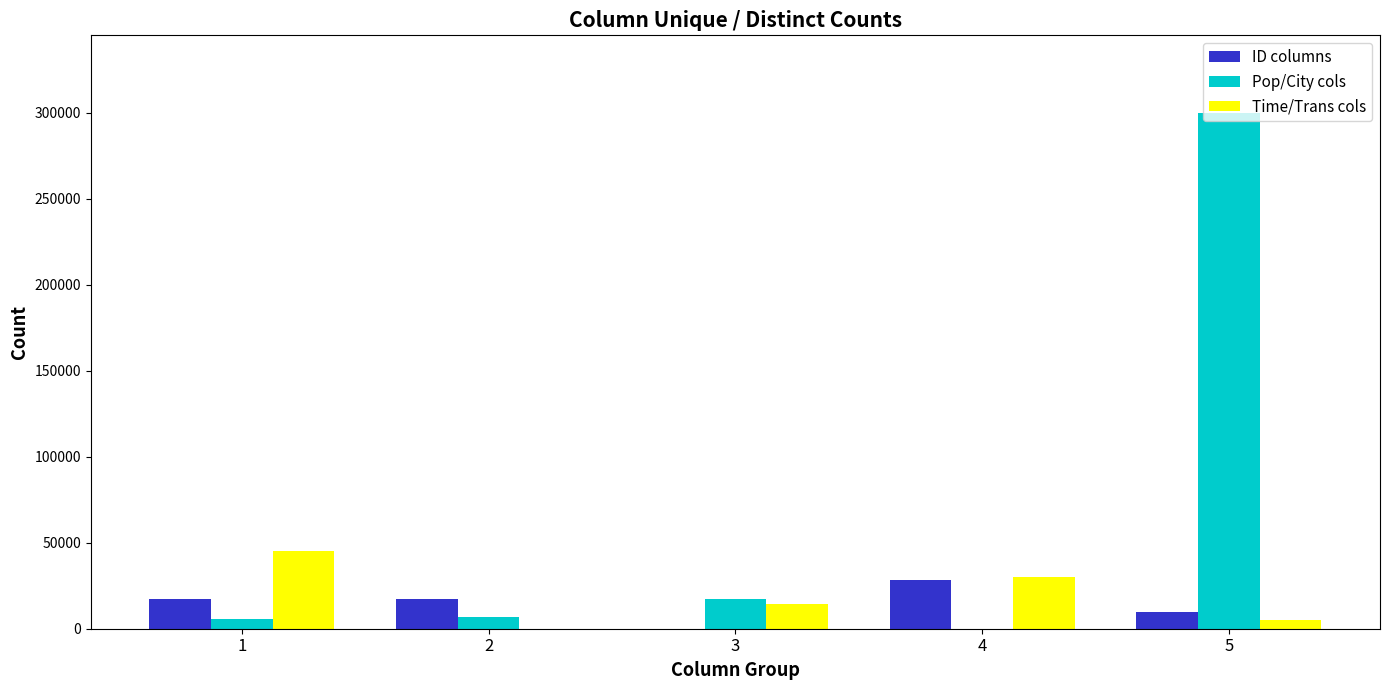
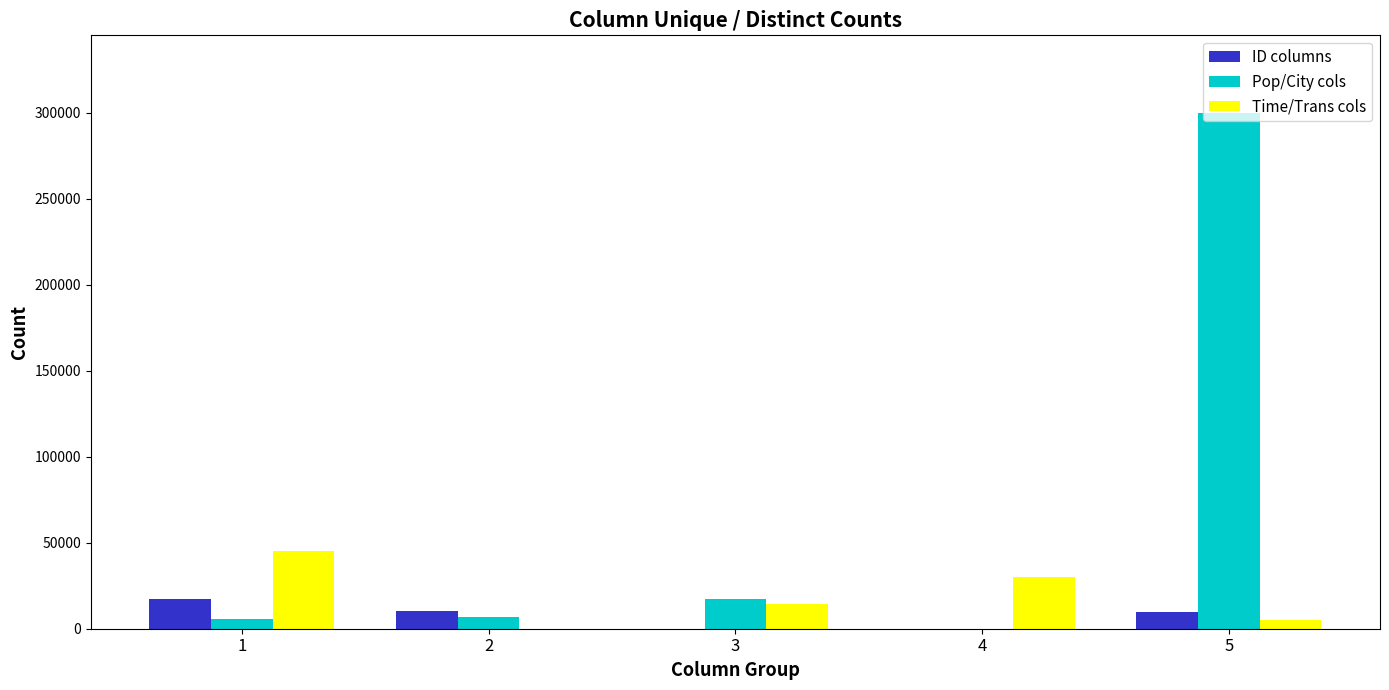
  {
    "ID columns": {
      "1": 18000,
-     "2": 18000,
-     "4": 29000,
+     "2": 10000,
+     "4": 0,
      "5": 10000
    },
    "Pop/City cols": {
      "1": 6000,
      "2": 7000,
      "3": 18000
    },
    "Time/Trans cols": {
      "1": 45000,
      "3": 14000,
      "4": 30000,
      "5": 5000
    }
  }
